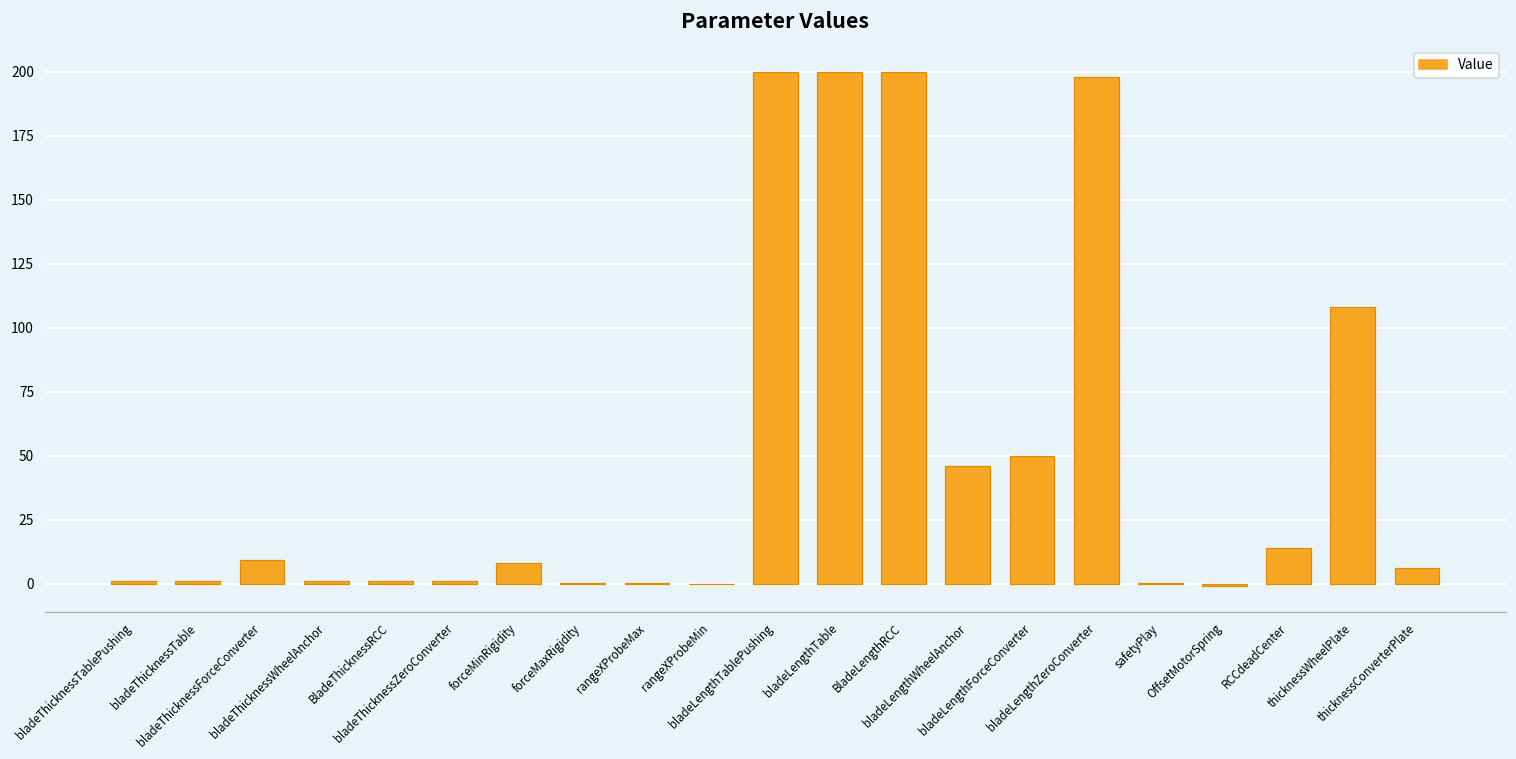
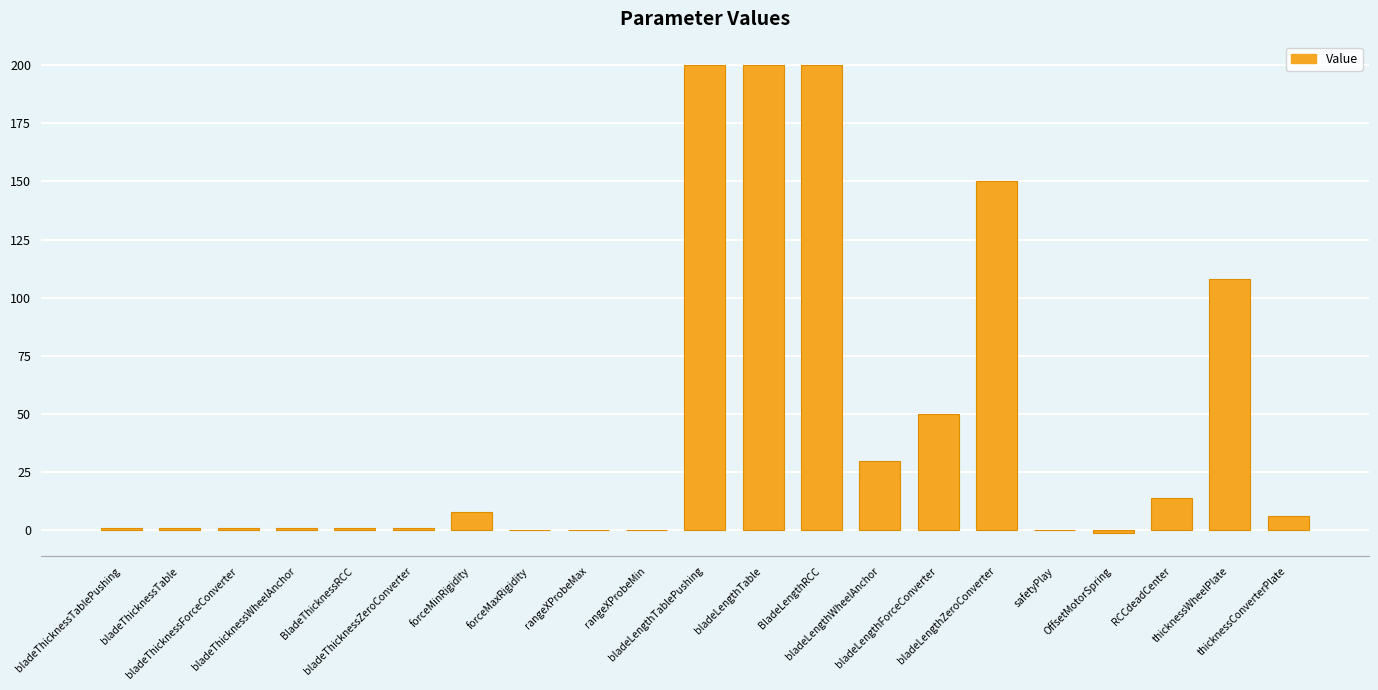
  {
-   "bladeThicknessForceConverter": 9,
+   "bladeThicknessForceConverter": 1,
    "forceMinRigidity": 8,
    "bladeLengthTablePushing": 200,
    "bladeLengthTable": 200,
    "BladeLengthRCC": 200,
-   "bladeLengthWheelAnchor": 46,
+   "bladeLengthWheelAnchor": 30,
    "bladeLengthForceConverter": 50,
-   "bladeLengthZeroConverter": 198,
+   "bladeLengthZeroConverter": 150,
    "RCCdeadCenter": 14,
    "thicknessWheelPlate": 108,
    "thicknessConverterPlate": 6
  }
